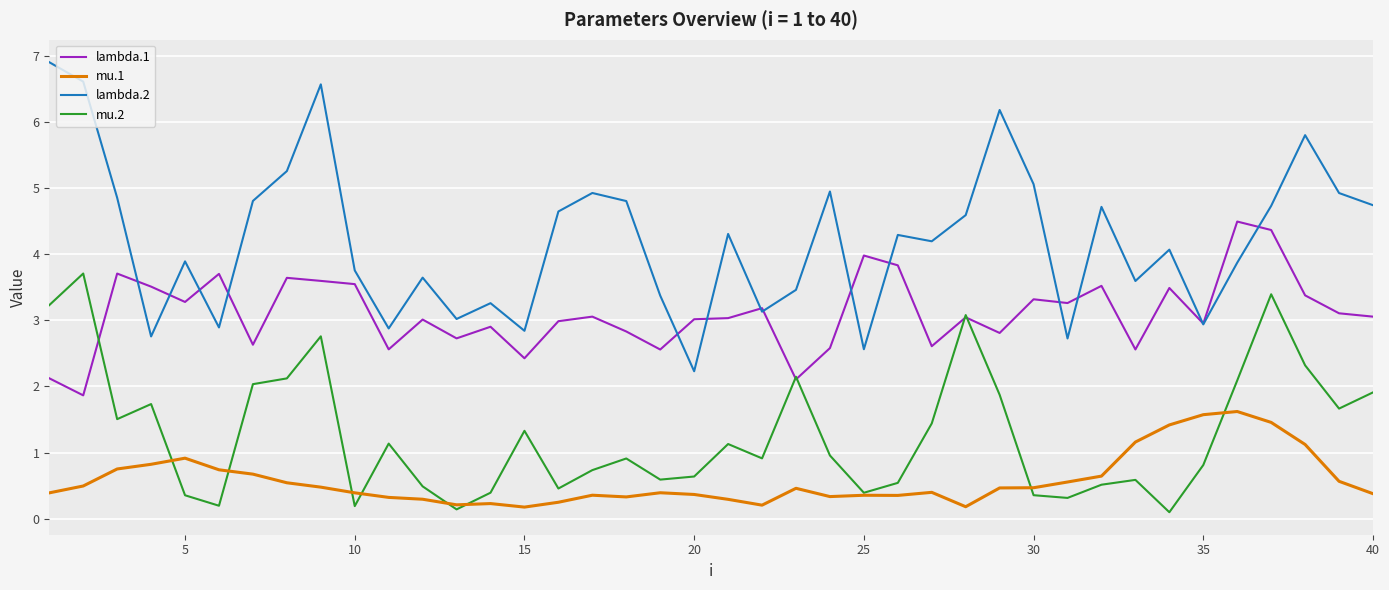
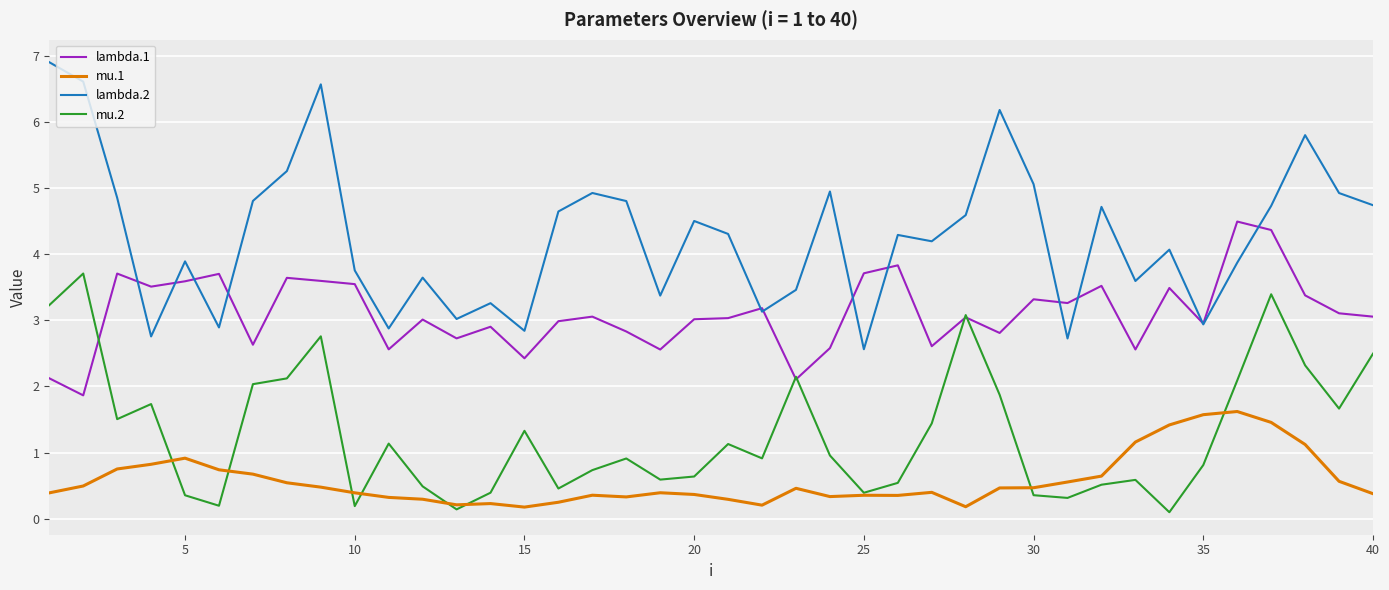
  {
    "lambda.1": {
-     "5": 3.3,
+     "5": 3.6,
      "10": 3.5,
      "15": 2.4,
      "20": 3.0,
-     "25": 4.0,
+     "25": 3.7,
      "30": 3.3,
      "40": 3.1
    },
    "mu.1": {
      "5": 0.9,
      "10": 0.4,
      "15": 0.2,
      "20": 0.4,
      "30": 0.5,
      "35": 1.6,
      "40": 0.4
    },
    "lambda.2": {
      "5": 3.9,
      "10": 3.8,
      "15": 2.8,
-     "20": 2.2,
+     "20": 4.5,
      "25": 2.6,
      "30": 5.1,
      "40": 4.7
    },
    "mu.2": {
      "5": 0.4,
      "10": 0.2,
      "15": 1.3,
      "20": 0.6,
      "30": 0.4,
      "35": 0.8,
-     "40": 1.9
+     "40": 2.5
    }
  }
